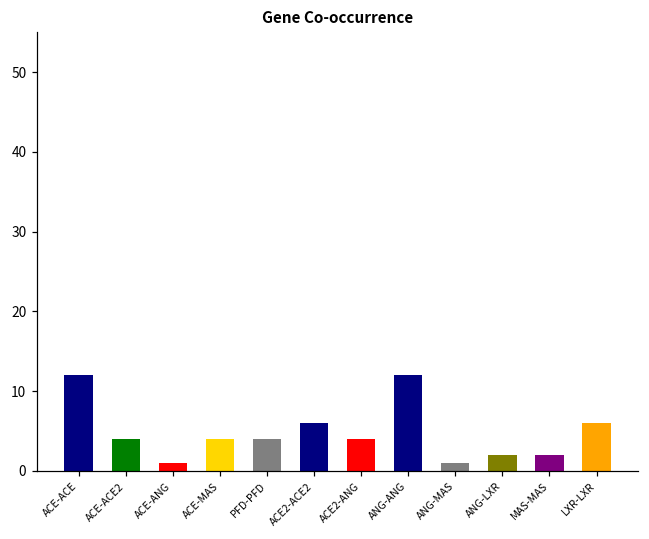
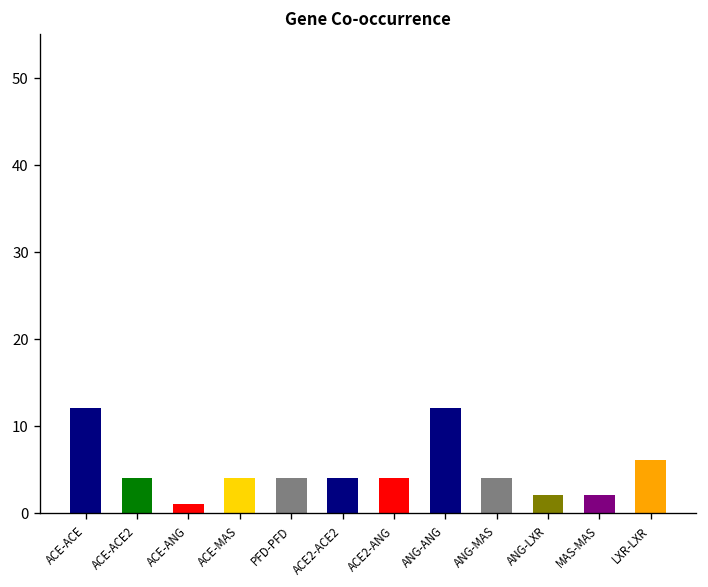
  {
    "ACE-ACE": 12,
    "ACE-ACE2": 4,
    "ACE-ANG": 1,
    "ACE-MAS": 4,
    "PFD-PFD": 4,
-   "ACE2-ACE2": 6,
+   "ACE2-ACE2": 4,
    "ACE2-ANG": 4,
    "ANG-ANG": 12,
-   "ANG-MAS": 1,
+   "ANG-MAS": 4,
    "ANG-LXR": 2,
    "MAS-MAS": 2,
    "LXR-LXR": 6
  }
